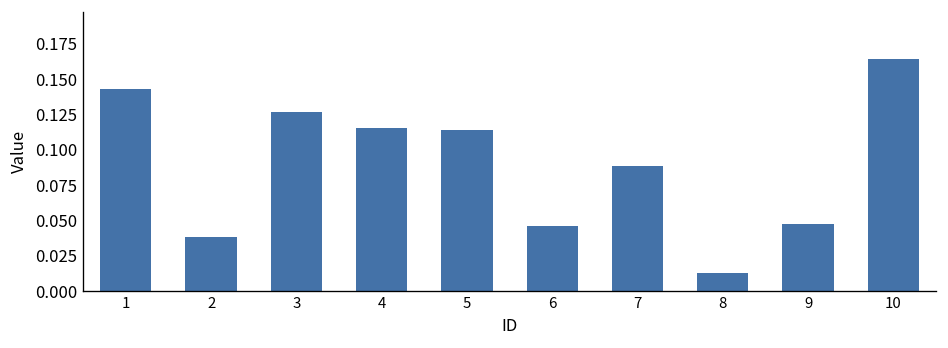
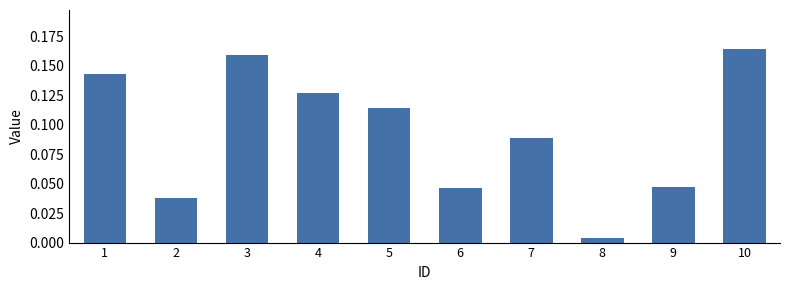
  {
    "1": 0.143,
    "2": 0.038,
-   "3": 0.127,
-   "4": 0.116,
+   "3": 0.160,
+   "4": 0.127,
    "5": 0.114,
    "6": 0.046,
    "7": 0.089,
-   "8": 0.013,
+   "8": 0.004,
    "9": 0.047,
    "10": 0.165
  }
